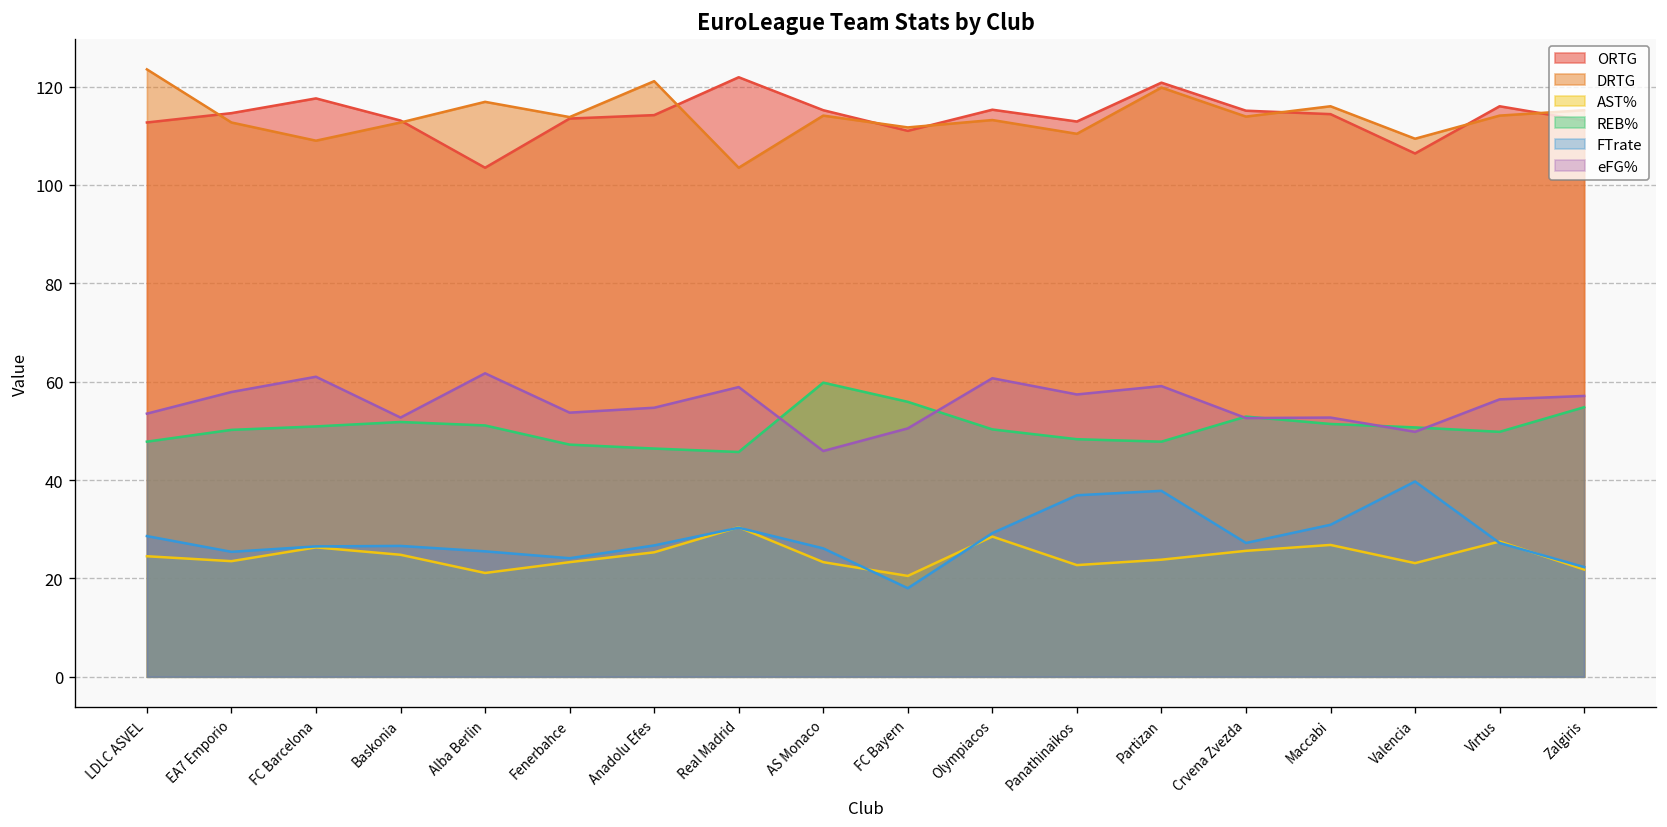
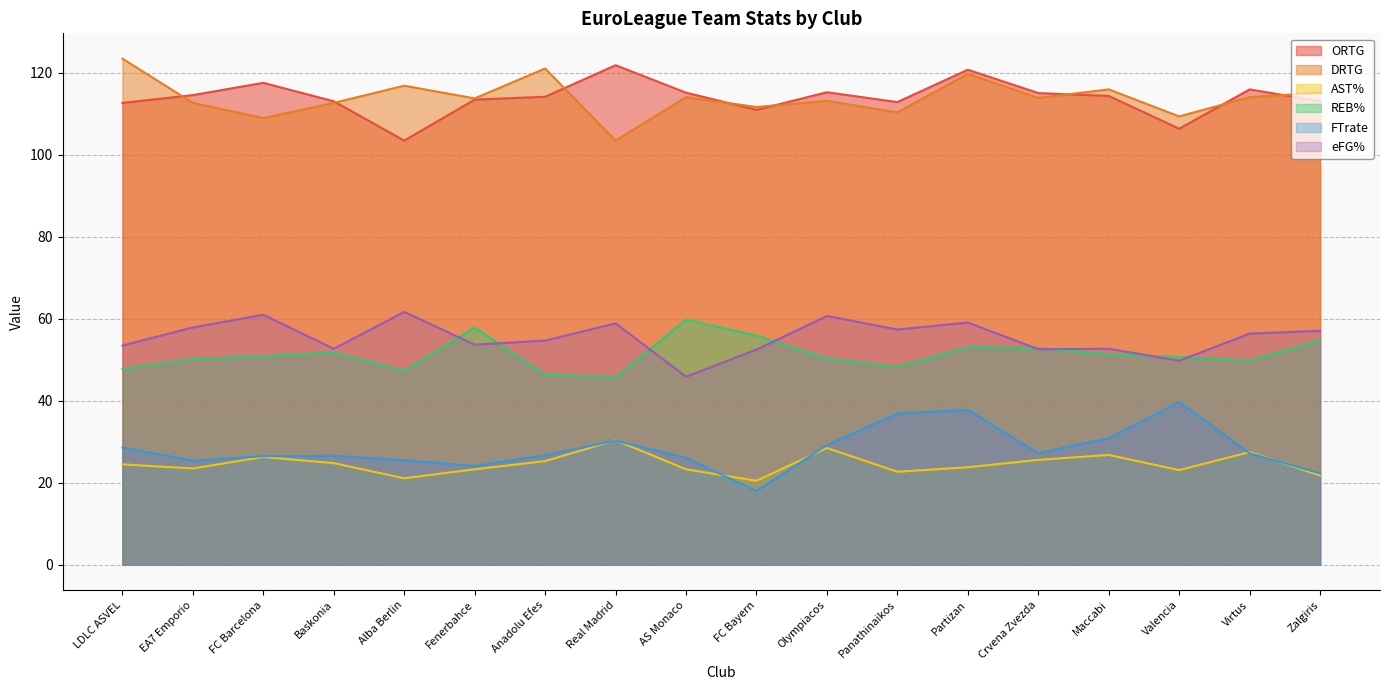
  {
    "REB%": {
      "LDLC ASVEL": 48,
      "EA7 Emporio": 50,
      "FC Barcelona": 51,
      "Baskonia": 52,
-     "Alba Berlin": 51,
-     "Fenerbahce": 47,
+     "Alba Berlin": 47,
+     "Fenerbahce": 58,
      "Anadolu Efes": 46,
      "Real Madrid": 46,
      "AS Monaco": 60,
      "FC Bayern": 56,
      "Olympiacos": 50,
      "Panathinaikos": 48,
-     "Partizan": 48,
+     "Partizan": 53,
      "Maccabi": 51,
      "Valencia": 51,
      "Virtus": 50,
      "Zalgiris": 55
    },
    "FTrate": {
      "LDLC ASVEL": 29,
      "EA7 Emporio": 25,
      "Baskonia": 27,
      "Alba Berlin": 26,
      "Fenerbahce": 24,
      "Anadolu Efes": 27,
      "AS Monaco": 26,
      "FC Bayern": 18,
      "Olympiacos": 29,
      "Panathinaikos": 37,
      "Partizan": 38,
      "Crvena Zvezda": 27,
      "Maccabi": 31,
      "Valencia": 40
    },
    "eFG%": {
      "LDLC ASVEL": 54,
      "EA7 Emporio": 58,
      "FC Barcelona": 61,
      "Baskonia": 53,
      "Alba Berlin": 62,
      "Fenerbahce": 54,
      "Anadolu Efes": 55,
      "Real Madrid": 59,
      "AS Monaco": 46,
-     "FC Bayern": 51,
+     "FC Bayern": 53,
      "Olympiacos": 61,
      "Panathinaikos": 57,
      "Partizan": 59,
      "Maccabi": 53,
      "Valencia": 50,
      "Virtus": 56,
      "Zalgiris": 57
    }
  }
